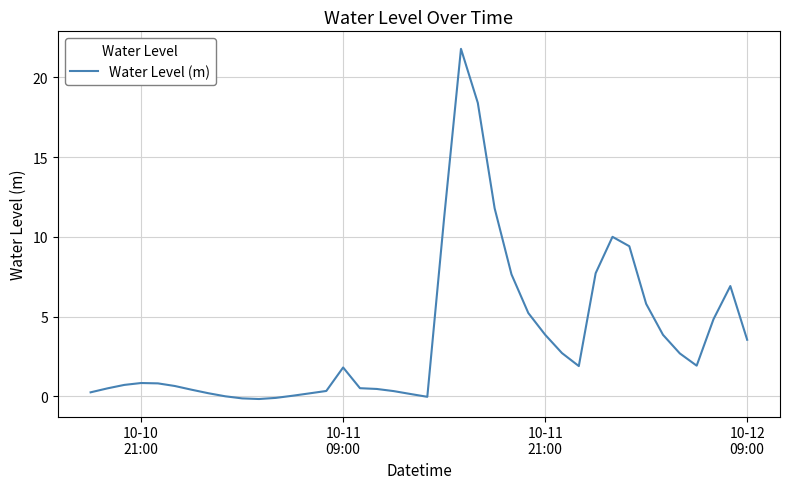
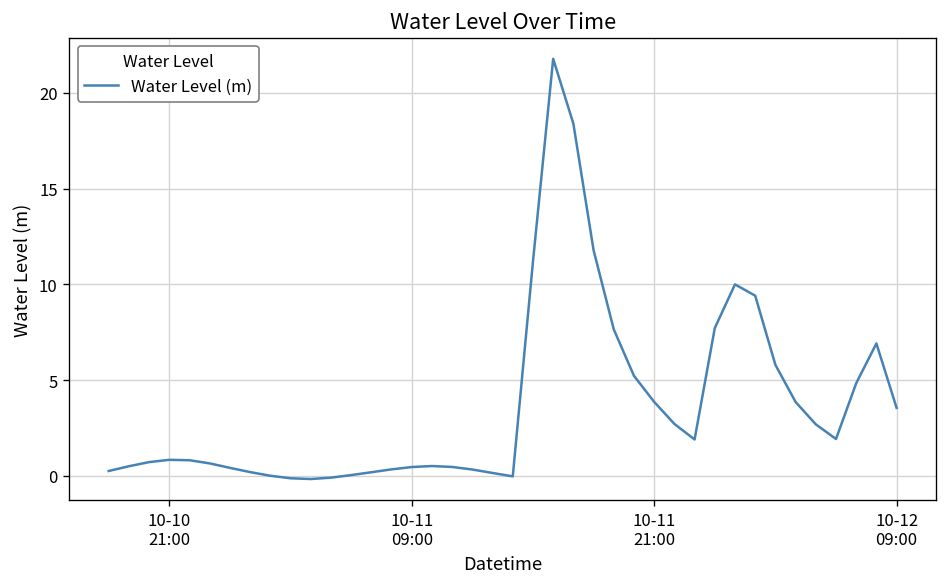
  {
    "10-10 21:00": 0.8,
-   "10-11 09:00": 1.8,
+   "10-11 09:00": 0.5,
    "10-11 21:00": 3.9,
    "10-12 09:00": 3.5
  }
